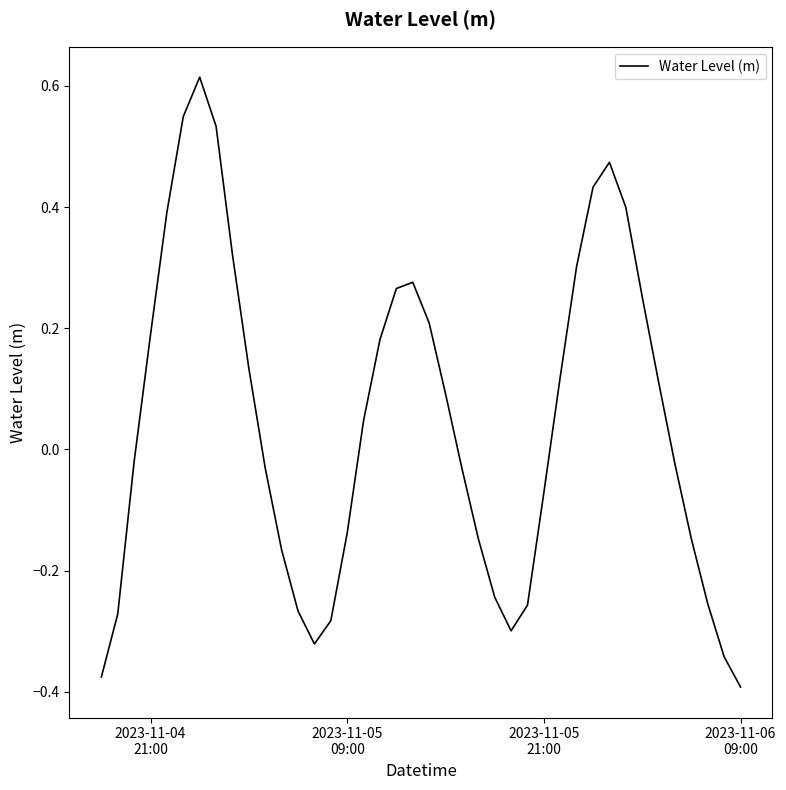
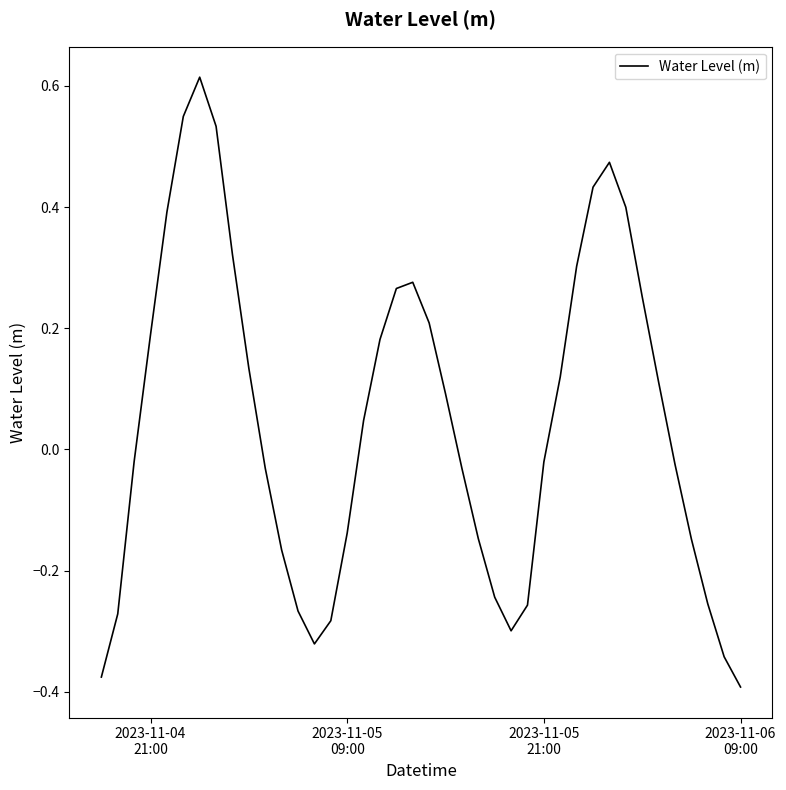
  {
    "2023-11-04 21:00": 0.19,
    "2023-11-05 09:00": -0.14,
-   "2023-11-05 21:00": -0.07,
+   "2023-11-05 21:00": -0.02,
    "2023-11-06 09:00": -0.39
  }
